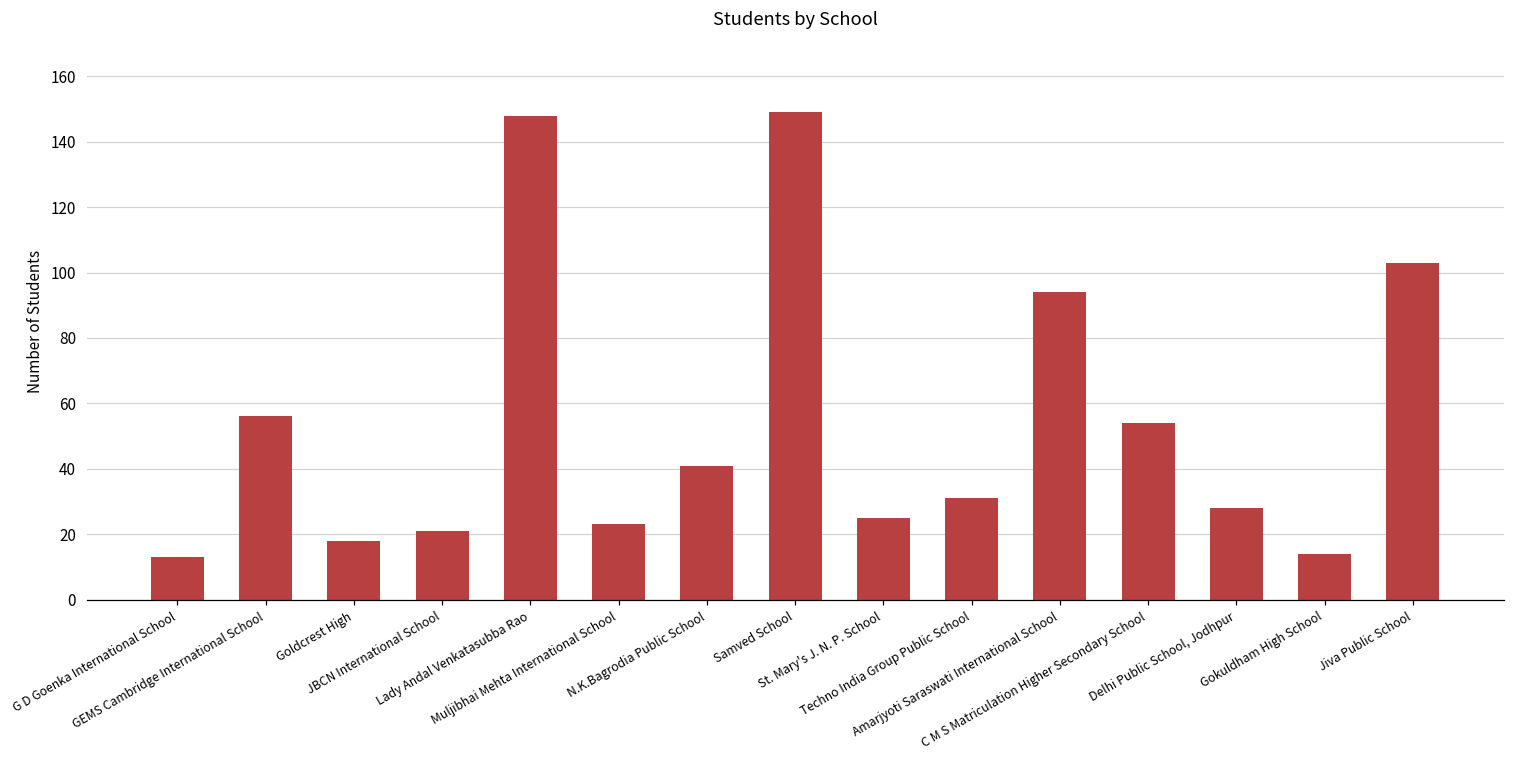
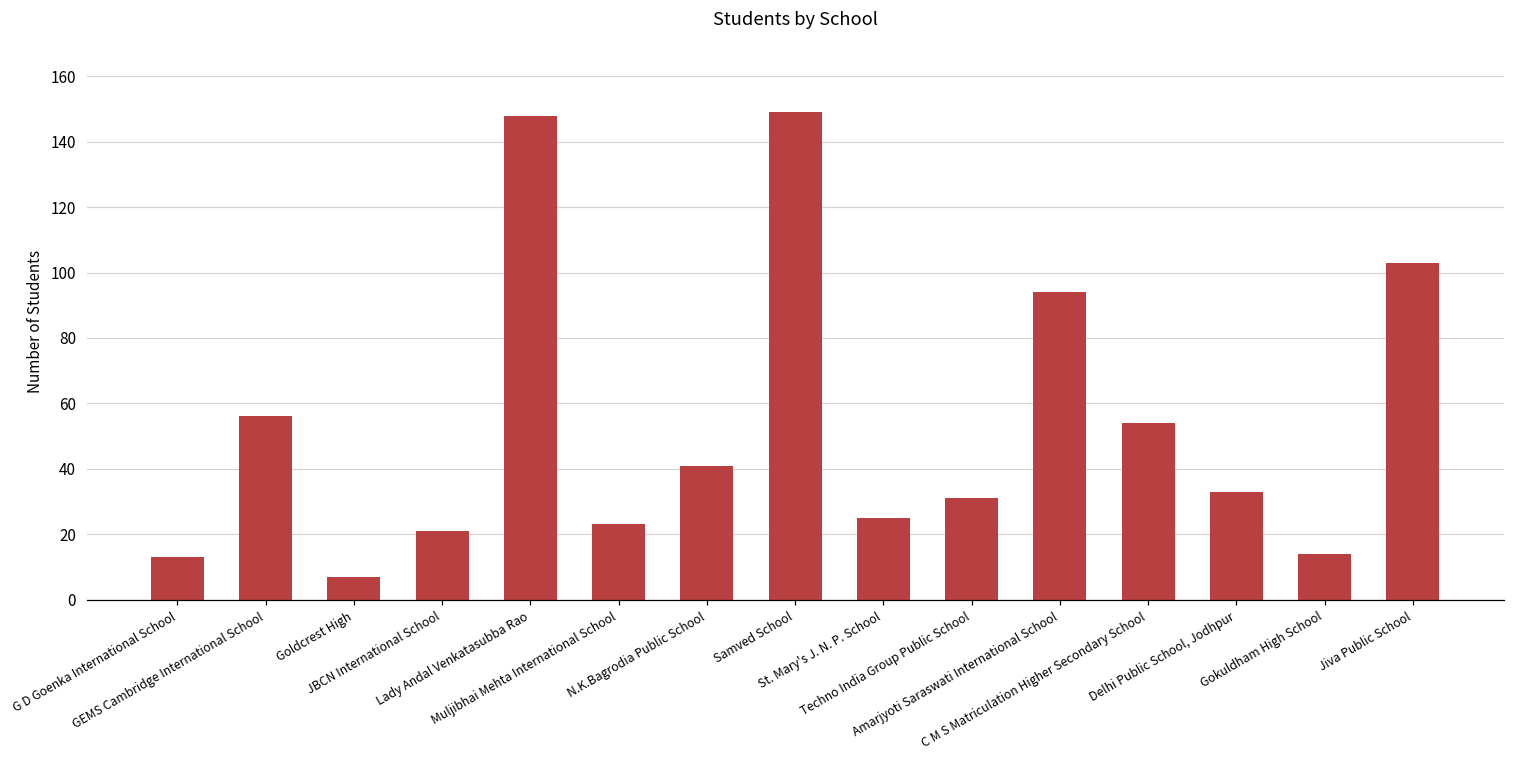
  {
    "G D Goenka International School": 13,
    "GEMS Cambridge International School": 56,
-   "Goldcrest High": 18,
+   "Goldcrest High": 7,
    "JBCN International School": 21,
    "Lady Andal Venkatasubba Rao": 148,
    "Muljibhai Mehta International School": 23,
    "N.K.Bagrodia Public School": 41,
    "Samved School": 149,
    "St. Mary's J. N. P. School": 25,
    "Techno India Group Public School": 31,
    "Amarjyoti Saraswati International School": 94,
    "C M S Matriculation Higher Secondary School": 54,
-   "Delhi Public School, Jodhpur": 28,
+   "Delhi Public School, Jodhpur": 33,
    "Gokuldham High School": 14,
    "Jiva Public School": 103
  }
